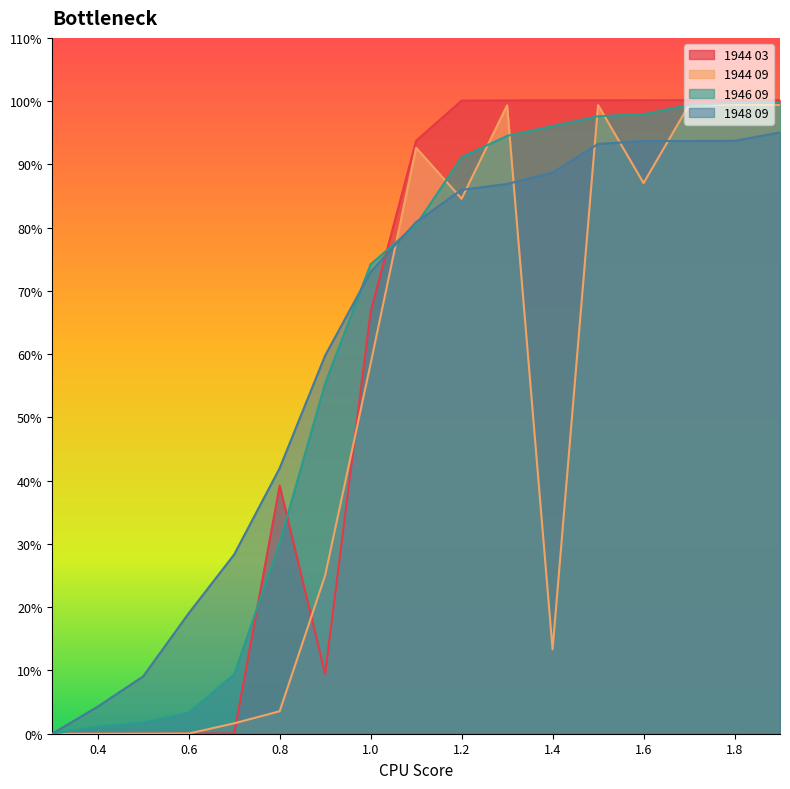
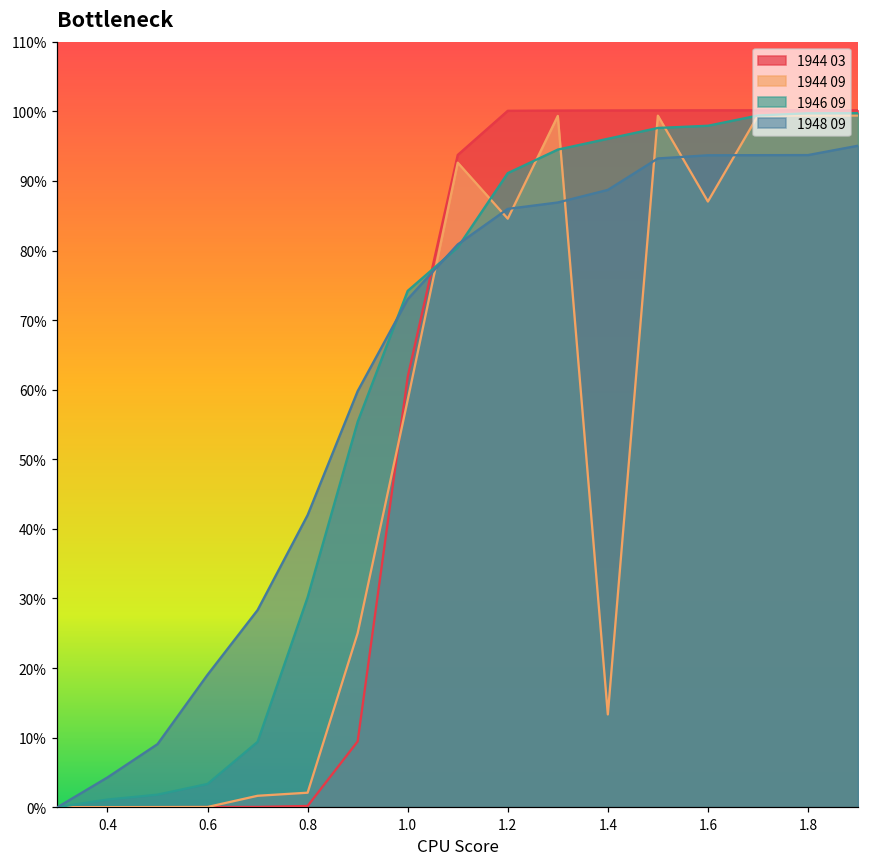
  {
    "1944 03": {
-     "0.8": "39%",
-     "1.0": "67%",
+     "0.8": "0%",
+     "1.0": "62%",
      "1.2": "100%",
      "1.4": "100%",
      "1.6": "100%"
    },
    "1944 09": {
-     "0.8": "4%",
+     "0.8": "2%",
      "1.0": "59%",
      "1.2": "85%",
      "1.4": "13%",
      "1.6": "87%"
    }
  }
